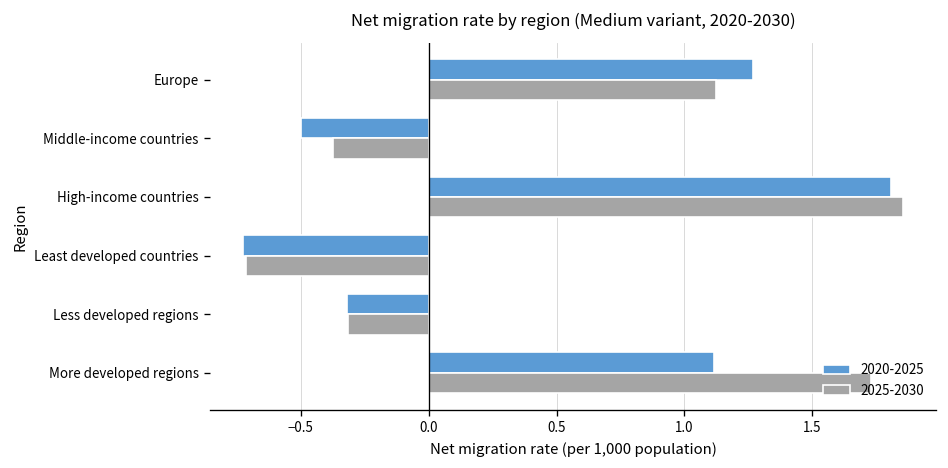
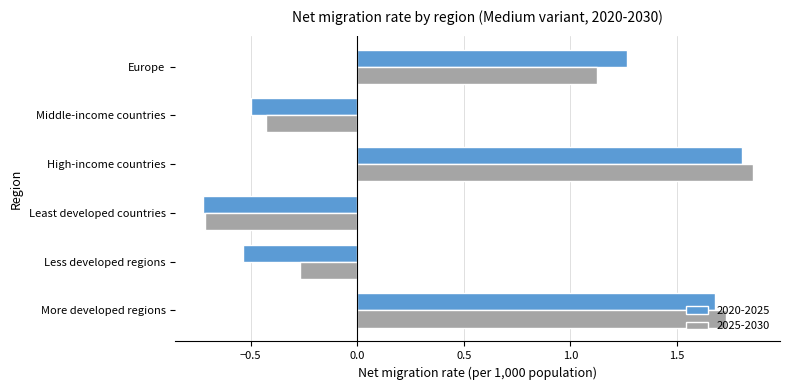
  {
    "2020-2025": {
      "Europe": 1.27,
      "Middle-income countries": -0.50,
      "High-income countries": 1.81,
      "Least developed countries": -0.73,
-     "Less developed regions": -0.32,
-     "More developed regions": 1.11
+     "Less developed regions": -0.54,
+     "More developed regions": 1.68
    },
    "2025-2030": {
      "Europe": 1.12,
-     "Middle-income countries": -0.37,
+     "Middle-income countries": -0.43,
      "High-income countries": 1.86,
      "Least developed countries": -0.72,
-     "Less developed regions": -0.31,
+     "Less developed regions": -0.27,
      "More developed regions": 1.73
    }
  }
